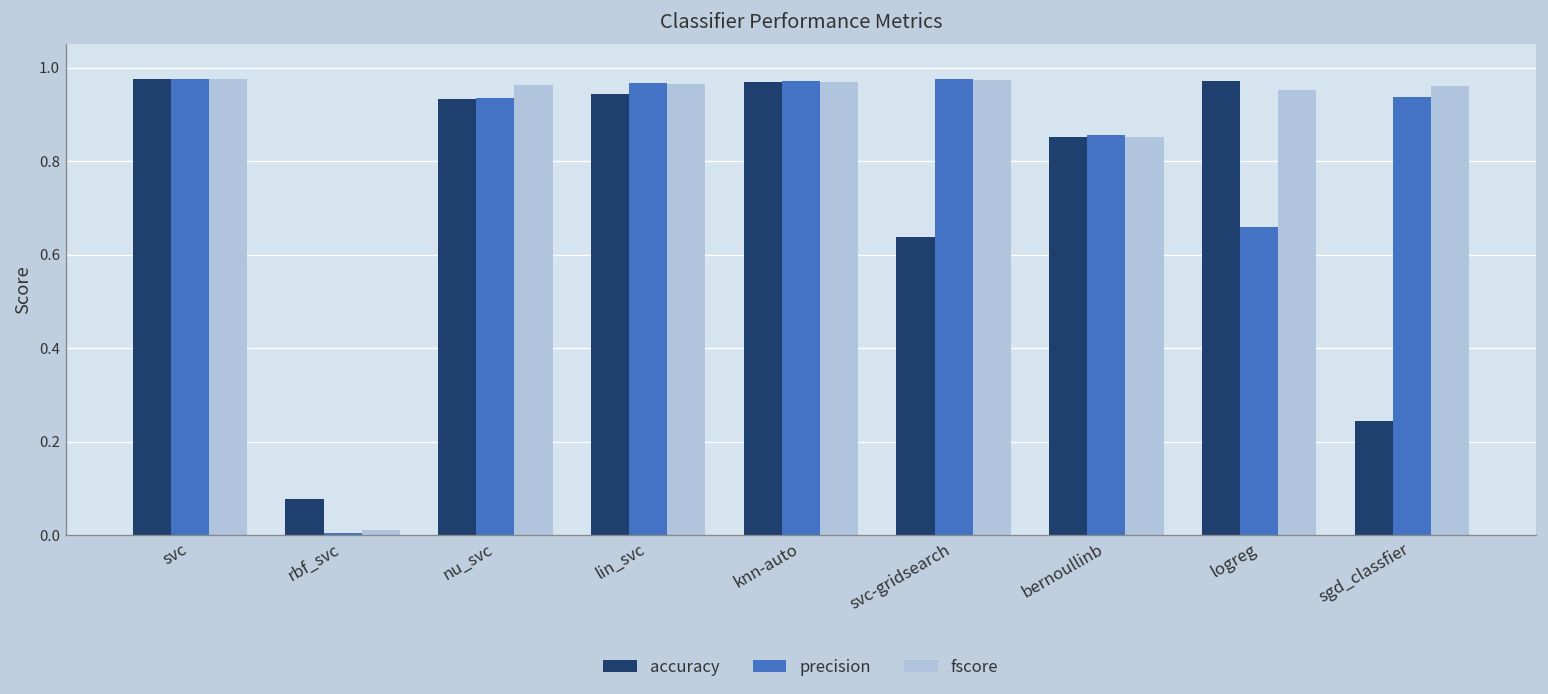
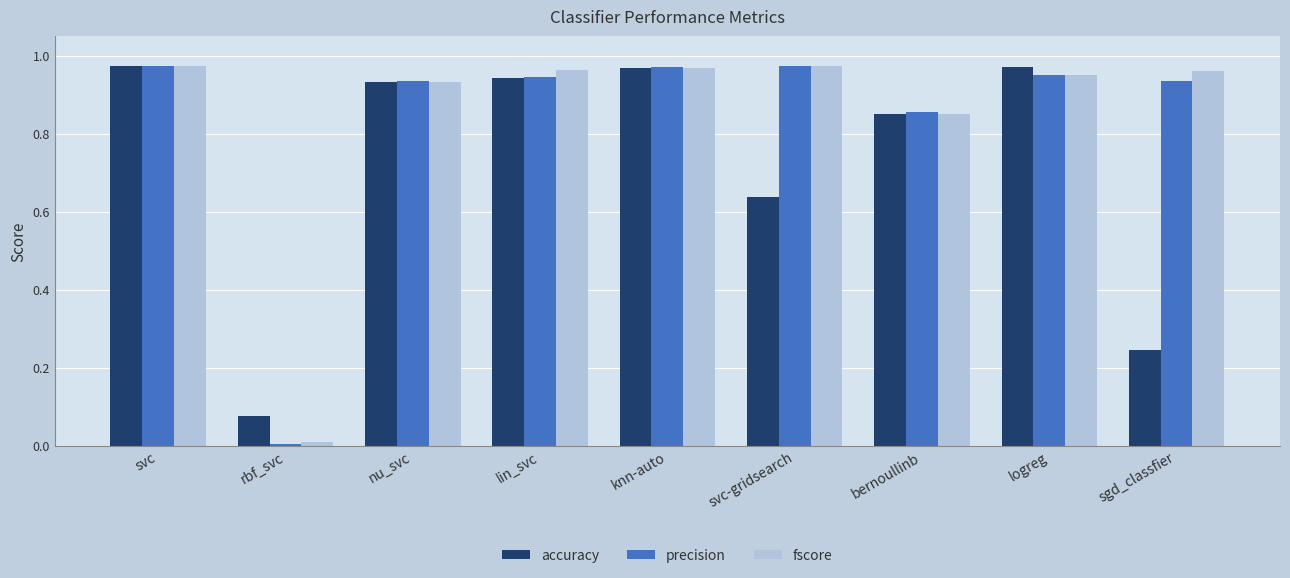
  {
    "accuracy": {
      "svc": 0.97,
      "rbf_svc": 0.08,
      "nu_svc": 0.93,
      "lin_svc": 0.94,
      "knn-auto": 0.97,
      "svc-gridsearch": 0.64,
      "bernoullinb": 0.85,
      "logreg": 0.97,
      "sgd_classfier": 0.24
    },
    "precision": {
      "svc": 0.98,
      "nu_svc": 0.94,
-     "lin_svc": 0.97,
+     "lin_svc": 0.95,
      "knn-auto": 0.97,
      "svc-gridsearch": 0.97,
      "bernoullinb": 0.86,
-     "logreg": 0.66,
+     "logreg": 0.95,
      "sgd_classfier": 0.94
    },
    "fscore": {
      "svc": 0.97,
      "rbf_svc": 0.01,
-     "nu_svc": 0.96,
+     "nu_svc": 0.93,
      "lin_svc": 0.97,
      "knn-auto": 0.97,
      "svc-gridsearch": 0.97,
      "bernoullinb": 0.85,
      "logreg": 0.95,
      "sgd_classfier": 0.96
    }
  }
